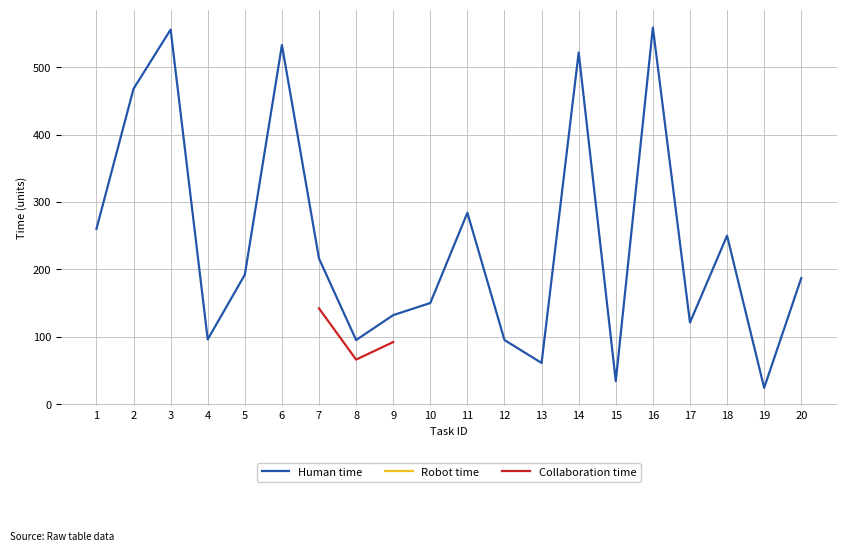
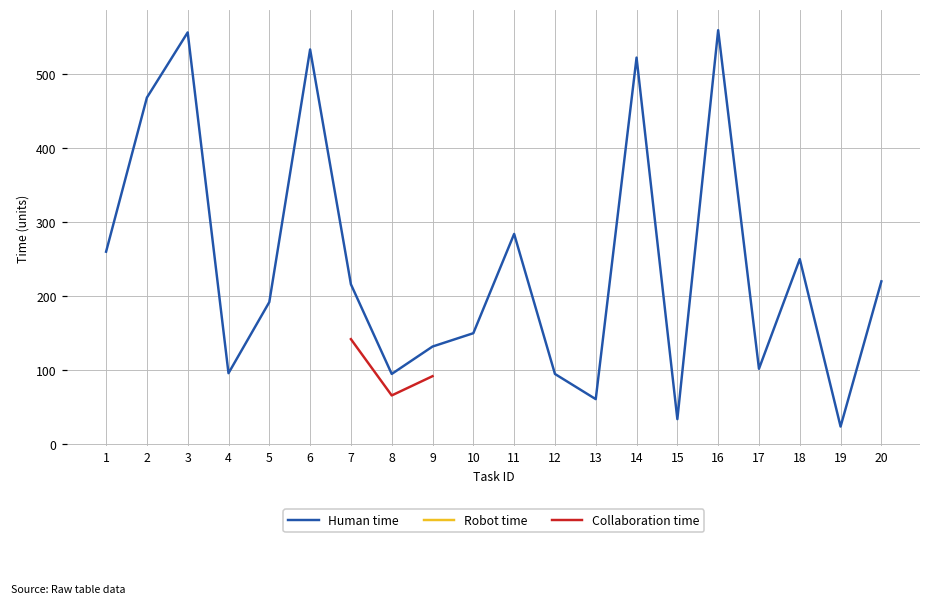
  {
    "Human time": {
      "1": 260,
      "2": 470,
      "3": 560,
      "4": 100,
      "5": 190,
      "6": 530,
      "7": 220,
      "8": 100,
      "9": 130,
      "10": 150,
      "11": 280,
      "12": 100,
      "13": 60,
      "14": 520,
      "15": 30,
      "16": 560,
-     "17": 120,
+     "17": 100,
      "18": 250,
      "19": 20,
-     "20": 190
+     "20": 220
    },
    "Robot time": {
      "7": 410,
      "10": 300,
      "12": 190,
      "17": 240
    },
    "Collaboration time": {
      "5": 130,
      "7": 140,
      "8": 70,
      "9": 90
    }
  }
